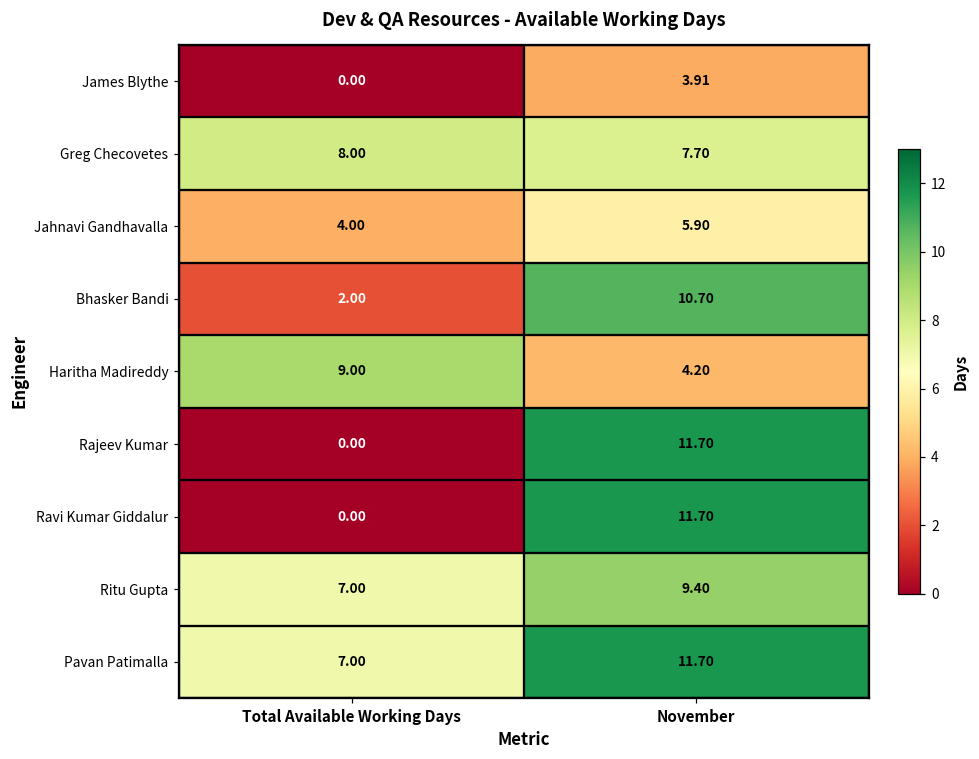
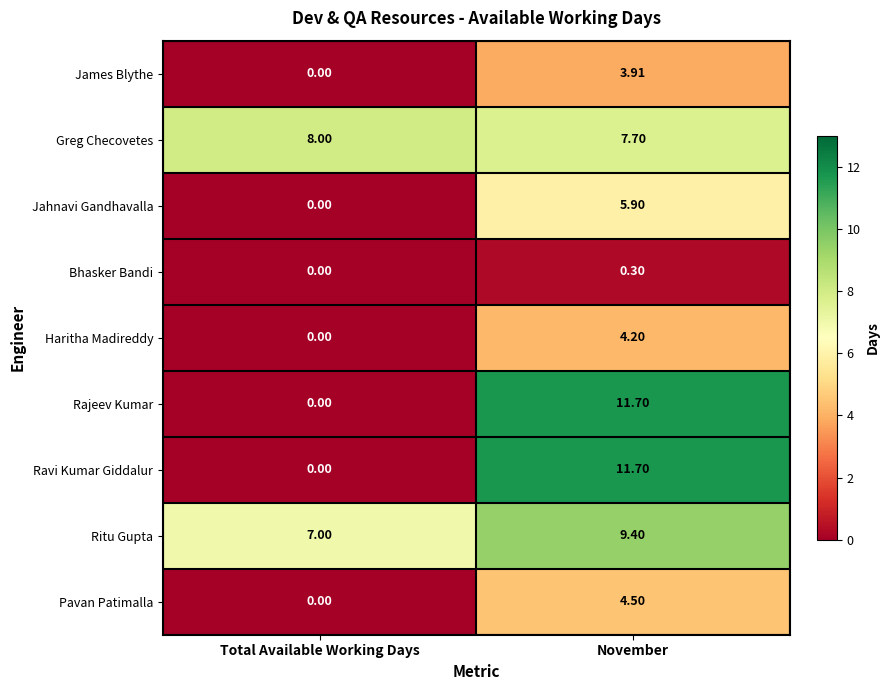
  {
    "James Blythe": {
      "Total Available Working Days": 0.00,
      "November": 3.91
    },
    "Greg Checovetes": {
      "Total Available Working Days": 8.00,
      "November": 7.70
    },
    "Jahnavi Gandhavalla": {
-     "Total Available Working Days": 4.00,
+     "Total Available Working Days": 0.00,
      "November": 5.90
    },
    "Bhasker Bandi": {
-     "Total Available Working Days": 2.00,
-     "November": 10.70
+     "Total Available Working Days": 0.00,
+     "November": 0.30
    },
    "Haritha Madireddy": {
-     "Total Available Working Days": 9.00,
+     "Total Available Working Days": 0.00,
      "November": 4.20
    },
    "Rajeev Kumar": {
      "Total Available Working Days": 0.00,
      "November": 11.70
    },
    "Ravi Kumar Giddalur": {
      "Total Available Working Days": 0.00,
      "November": 11.70
    },
    "Ritu Gupta": {
      "Total Available Working Days": 7.00,
      "November": 9.40
    },
    "Pavan Patimalla": {
-     "Total Available Working Days": 7.00,
-     "November": 11.70
+     "Total Available Working Days": 0.00,
+     "November": 4.50
    }
  }
